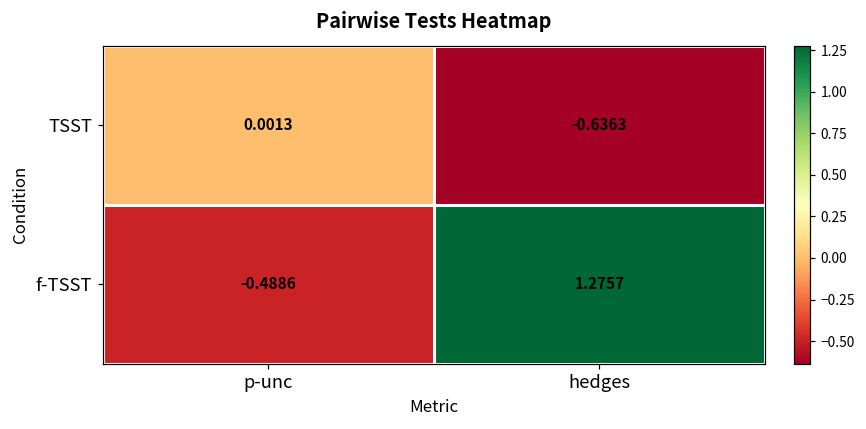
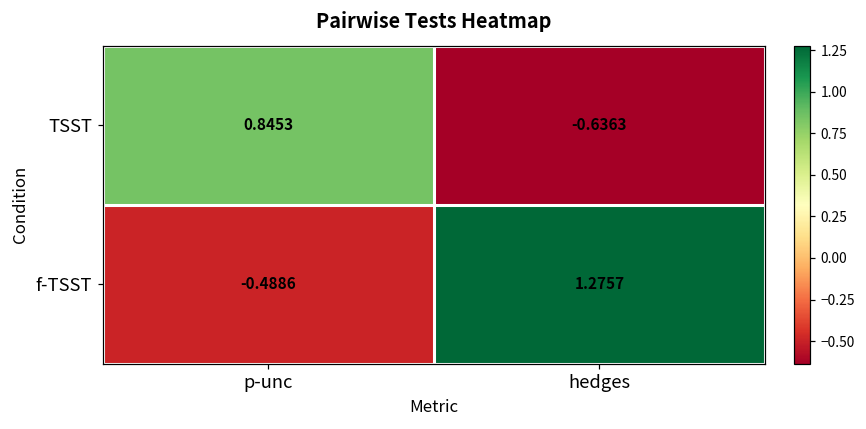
  {
    "TSST": {
-     "p-unc": 0.0013,
+     "p-unc": 0.8453,
      "hedges": -0.6363
    },
    "f-TSST": {
      "p-unc": -0.4886,
      "hedges": 1.2757
    }
  }
